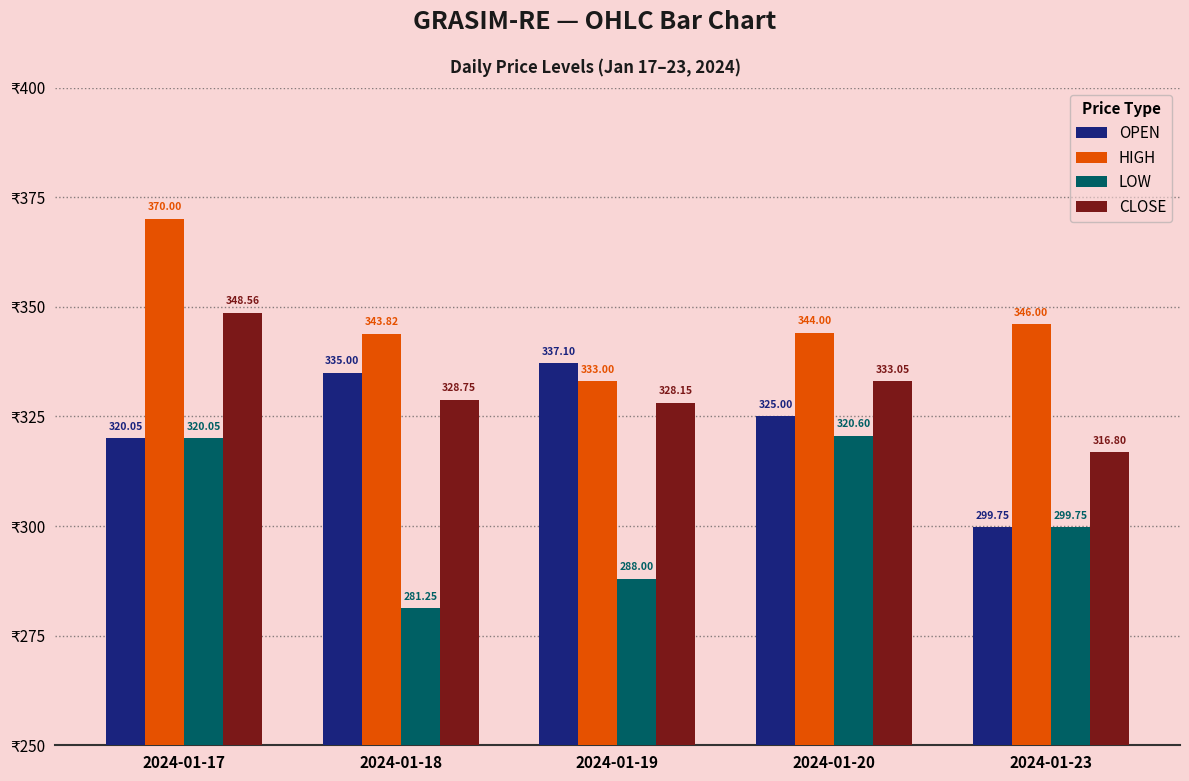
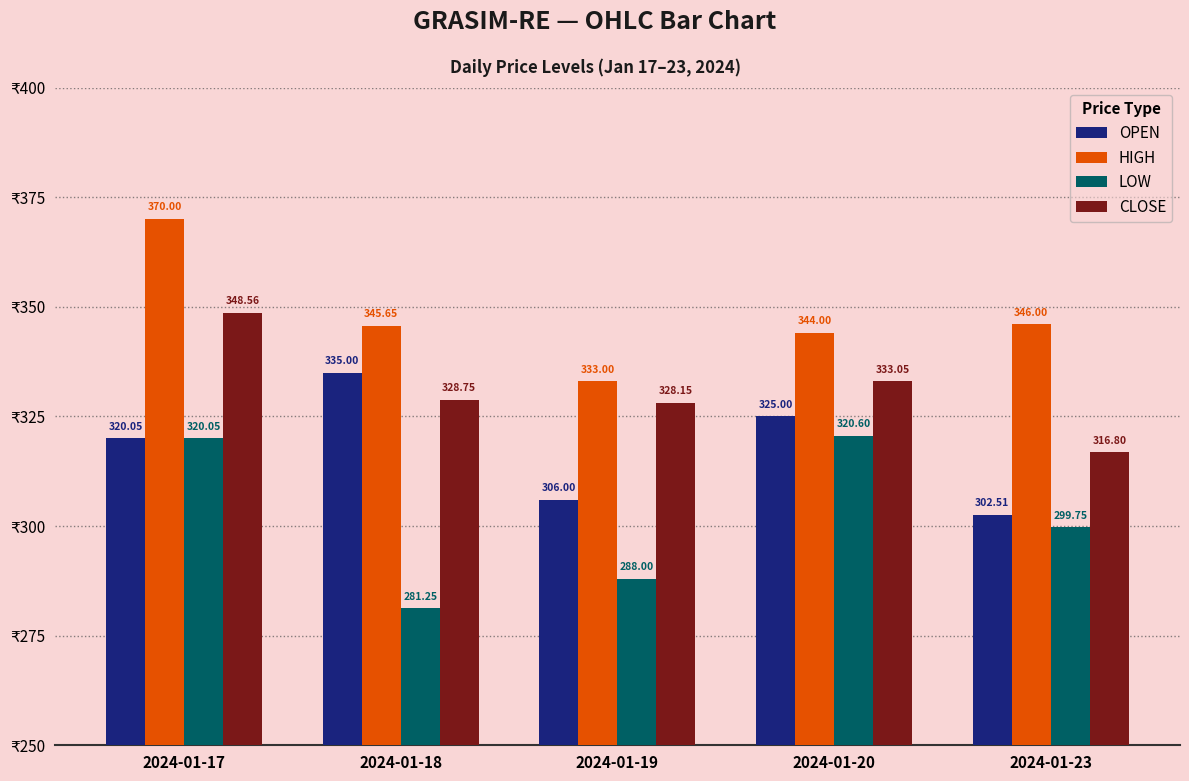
  {
    "OPEN": {
      "2024-01-17": 320.05,
      "2024-01-18": 335.00,
-     "2024-01-19": 337.10,
+     "2024-01-19": 306.00,
      "2024-01-20": 325.00,
-     "2024-01-23": 299.75
+     "2024-01-23": 302.51
    },
    "HIGH": {
      "2024-01-17": 370.00,
-     "2024-01-18": 343.82,
+     "2024-01-18": 345.65,
      "2024-01-19": 333.00,
      "2024-01-20": 344.00,
      "2024-01-23": 346.00
    },
    "LOW": {
      "2024-01-17": 320.05,
      "2024-01-18": 281.25,
      "2024-01-19": 288.00,
      "2024-01-20": 320.60,
      "2024-01-23": 299.75
    },
    "CLOSE": {
      "2024-01-17": 348.56,
      "2024-01-18": 328.75,
      "2024-01-19": 328.15,
      "2024-01-20": 333.05,
      "2024-01-23": 316.80
    }
  }
